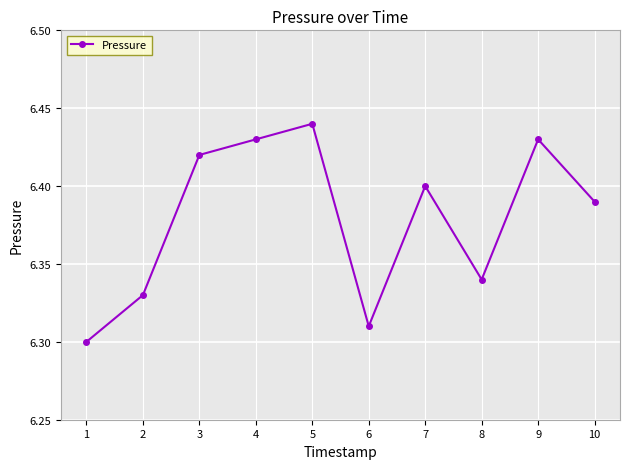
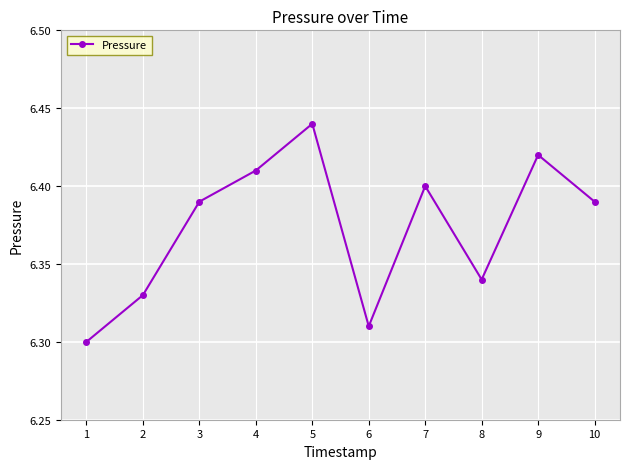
  {
    "1": 6.30,
    "2": 6.33,
-   "3": 6.42,
-   "4": 6.43,
+   "3": 6.39,
+   "4": 6.41,
    "5": 6.44,
    "6": 6.31,
    "7": 6.40,
    "8": 6.34,
-   "9": 6.43,
+   "9": 6.42,
    "10": 6.39
  }
